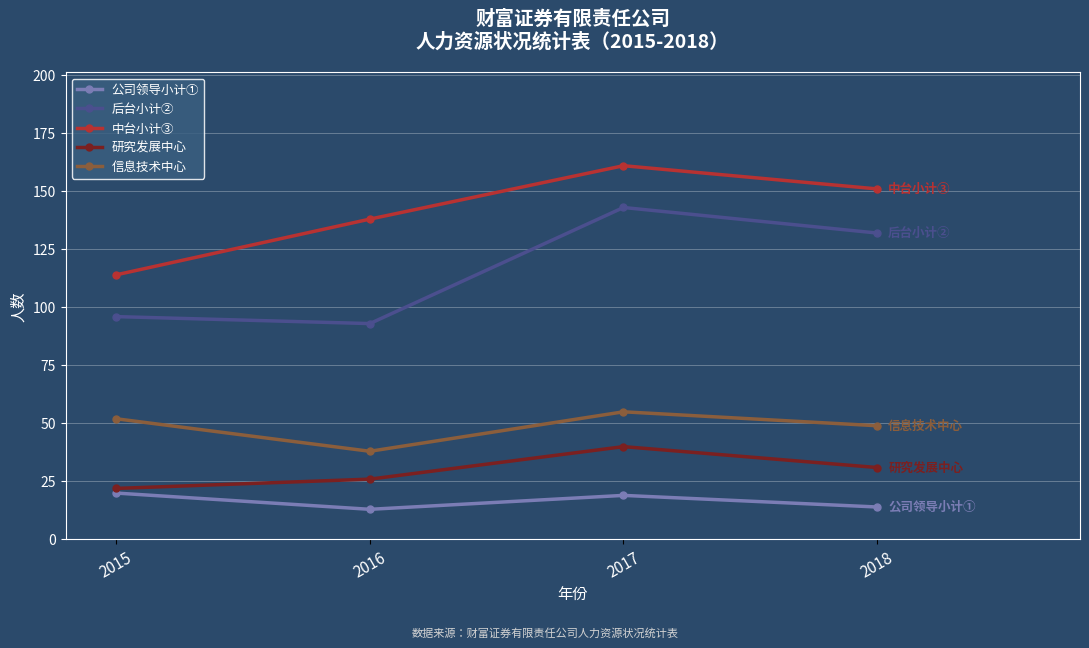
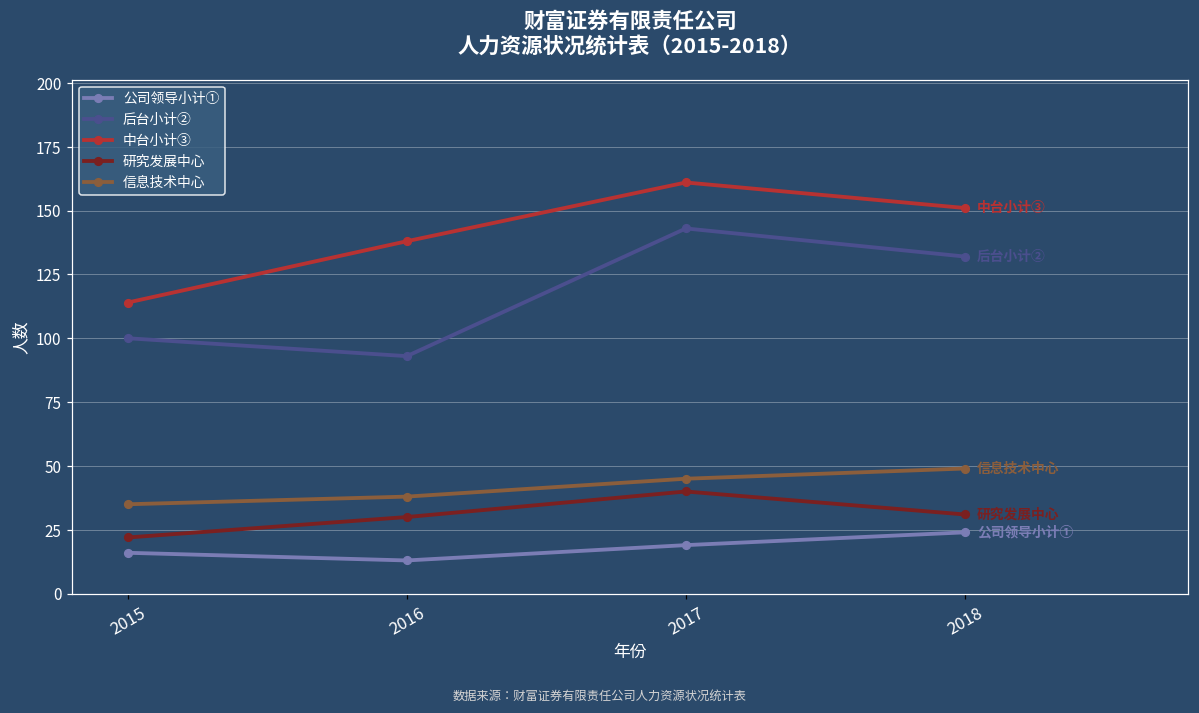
  {
    "公司领导小计①": {
-     "2015": 20,
+     "2015": 16,
      "2016": 13,
      "2017": 19,
-     "2018": 14
+     "2018": 24
    },
    "后台小计②": {
-     "2015": 96,
+     "2015": 100,
      "2016": 93,
      "2017": 143,
      "2018": 132
    },
    "中台小计③": {
      "2015": 114,
      "2016": 138,
      "2017": 161,
      "2018": 151
    },
    "研究发展中心": {
      "2015": 22,
-     "2016": 26,
+     "2016": 30,
      "2017": 40,
      "2018": 31
    },
    "信息技术中心": {
-     "2015": 52,
+     "2015": 35,
      "2016": 38,
-     "2017": 55,
+     "2017": 45,
      "2018": 49
    }
  }
